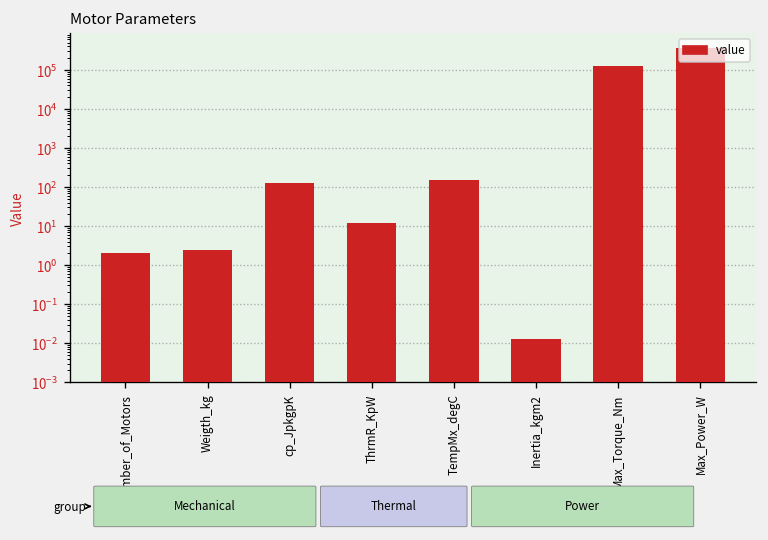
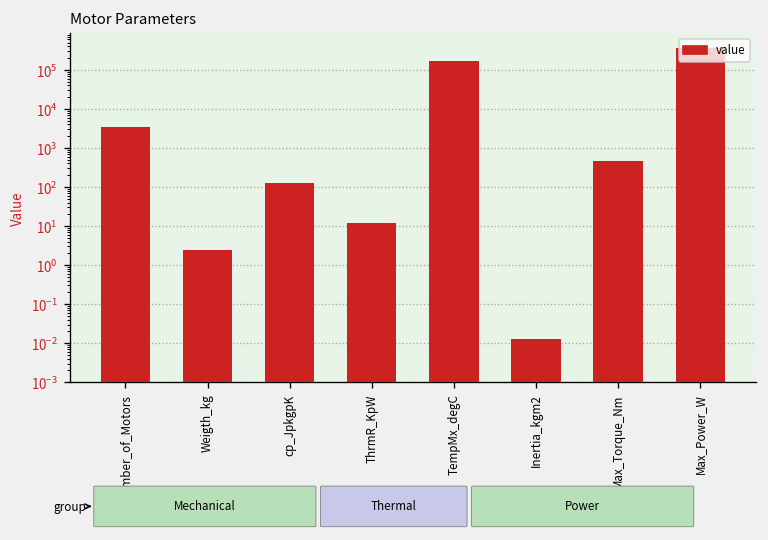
  {
-   "Number_of_Motors": 2,
+   "Number_of_Motors": 3000,
    "Weigth_kg": 2,
    "cp_JpkgpK": 130,
    "ThrmR_KpW": 12,
-   "TempMx_degC": 200,
+   "TempMx_degC": 200000,
    "Inertia_kgm2": 0.013,
-   "Max_Torque_Nm": 130000
+   "Max_Torque_Nm": 500
  }
